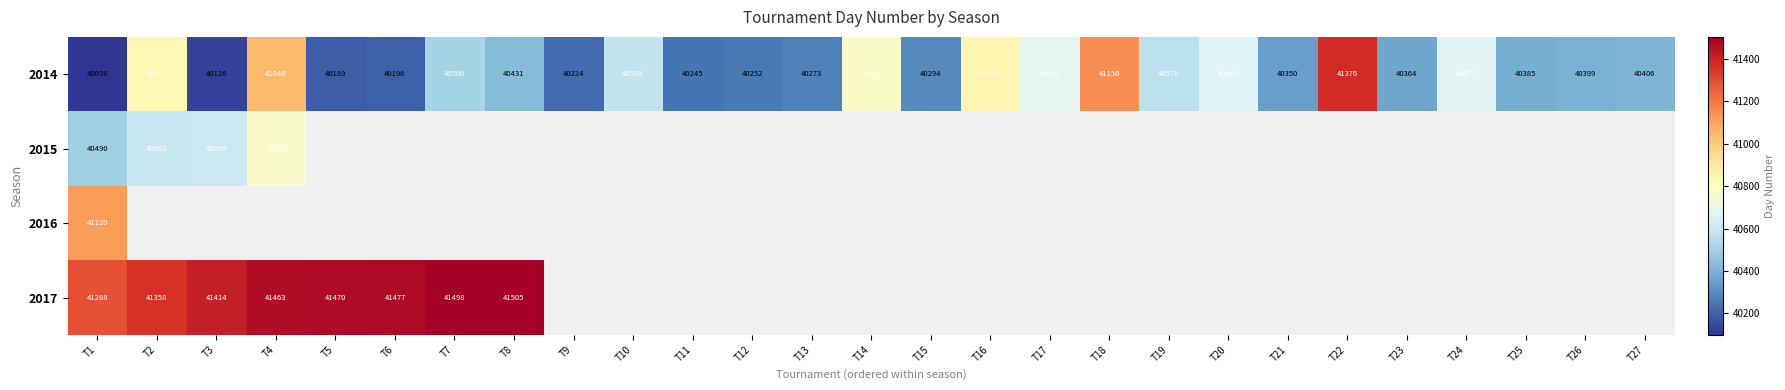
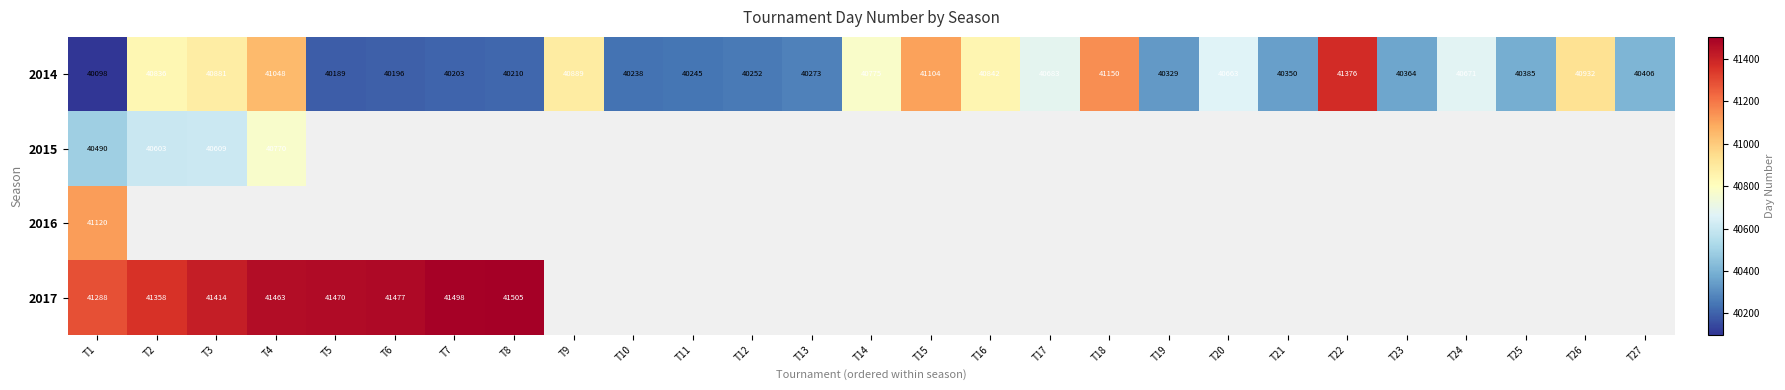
  {
    "2014": {
      "T1": 40098,
      "T2": 40836,
-     "T3": 40126,
+     "T3": 40881,
      "T4": 41048,
      "T5": 40189,
      "T6": 40196,
-     "T7": 40506,
-     "T8": 40431,
-     "T9": 40224,
-     "T10": 40585,
+     "T7": 40203,
+     "T8": 40210,
+     "T9": 40889,
+     "T10": 40238,
      "T11": 40245,
      "T12": 40252,
      "T13": 40273,
      "T14": 40775,
-     "T15": 40294,
+     "T15": 41104,
      "T16": 40842,
      "T18": 41150,
-     "T19": 40570,
+     "T19": 40329,
      "T21": 40350,
      "T22": 41376,
      "T23": 40364,
      "T25": 40385,
-     "T26": 40399,
+     "T26": 40932,
      "T27": 40406
    },
    "2015": {
      "T1": 40490,
      "T2": 40603,
      "T3": 40609,
      "T4": 40770
    },
    "2016": {
      "T1": 41120
    },
    "2017": {
      "T1": 41288,
      "T2": 41358,
      "T3": 41414,
      "T4": 41463,
      "T5": 41470,
      "T6": 41477,
      "T7": 41498,
      "T8": 41505
    }
  }
